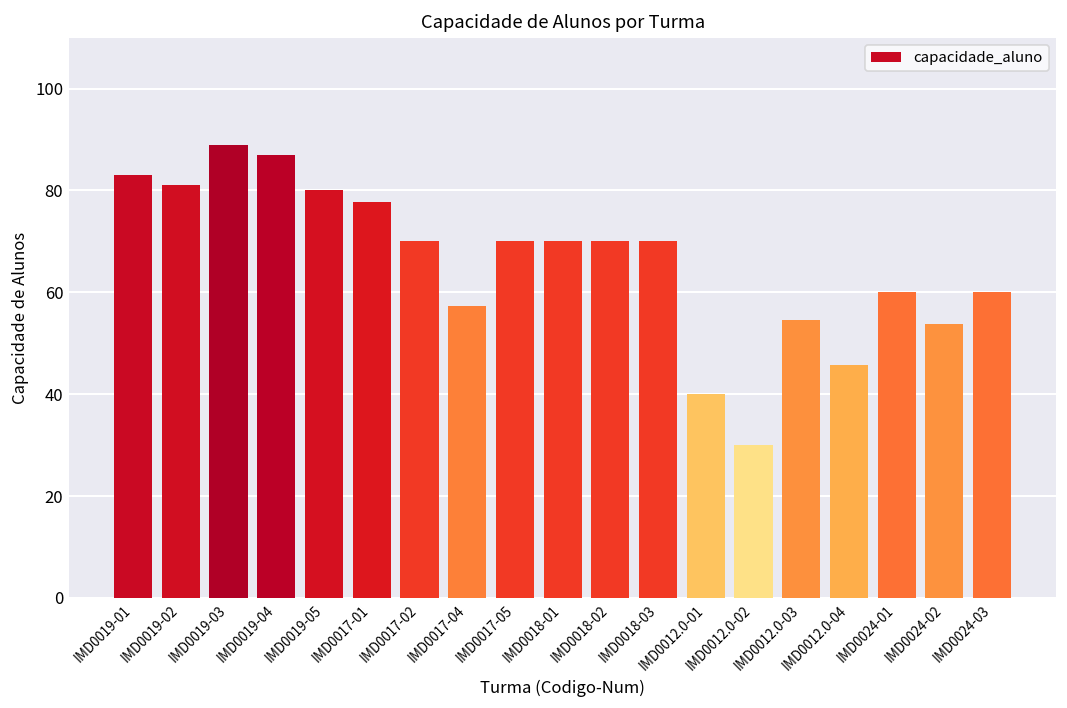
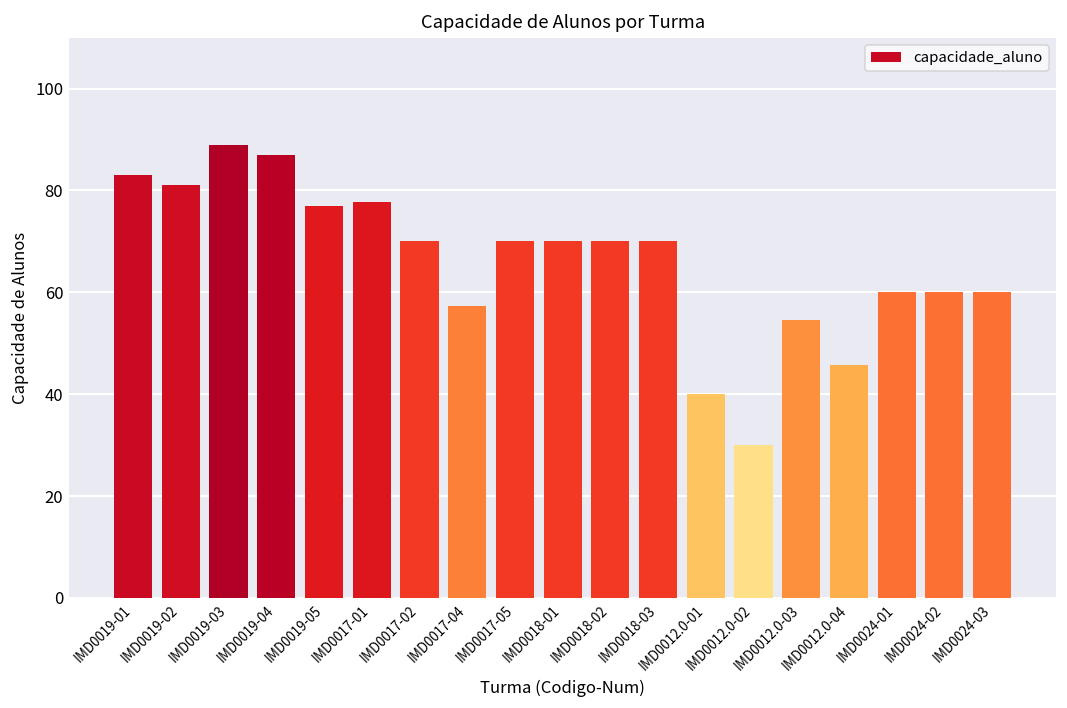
  {
    "IMD0019-01": 83,
    "IMD0019-02": 81,
    "IMD0019-03": 89,
    "IMD0019-04": 87,
-   "IMD0019-05": 80,
+   "IMD0019-05": 77,
    "IMD0017-01": 78,
    "IMD0017-02": 70,
    "IMD0017-04": 57,
    "IMD0017-05": 70,
    "IMD0018-01": 70,
    "IMD0018-02": 70,
    "IMD0018-03": 70,
    "IMD0012.0-01": 40,
    "IMD0012.0-02": 30,
    "IMD0012.0-03": 55,
    "IMD0012.0-04": 46,
    "IMD0024-01": 60,
-   "IMD0024-02": 54,
+   "IMD0024-02": 60,
    "IMD0024-03": 60
  }
